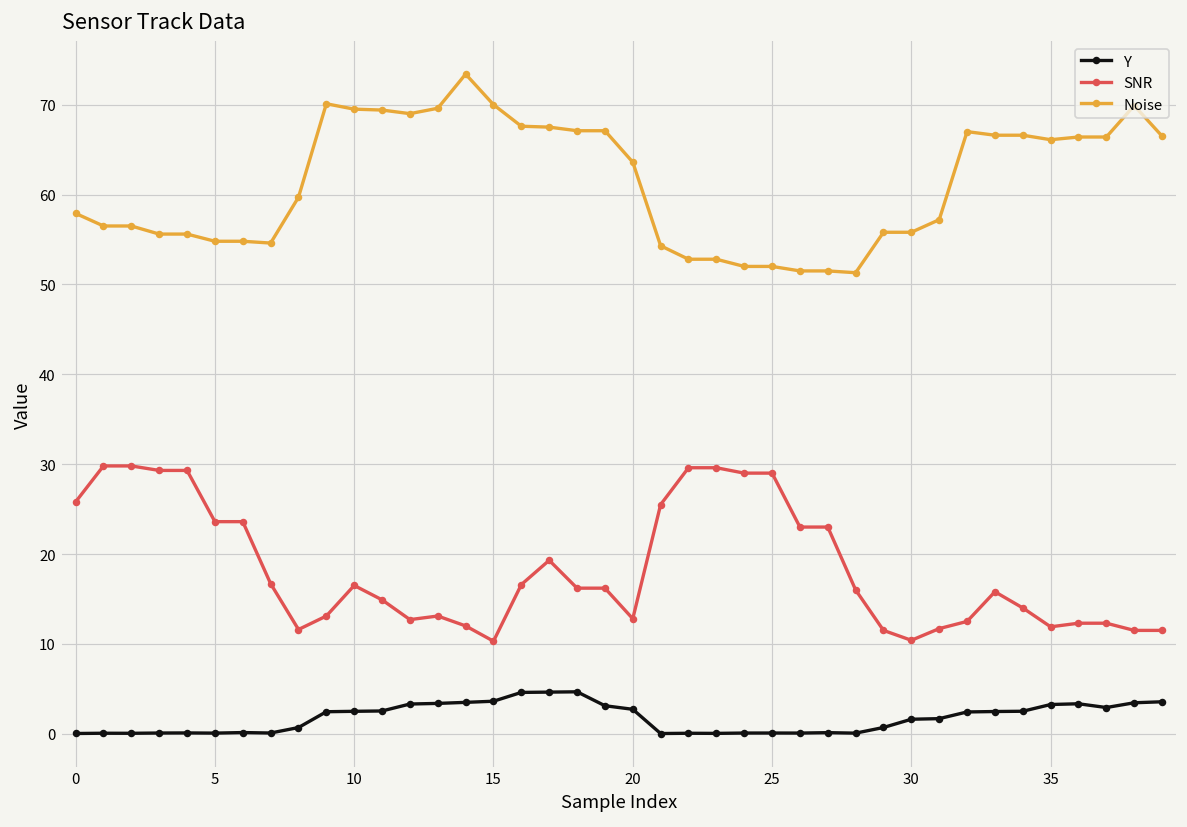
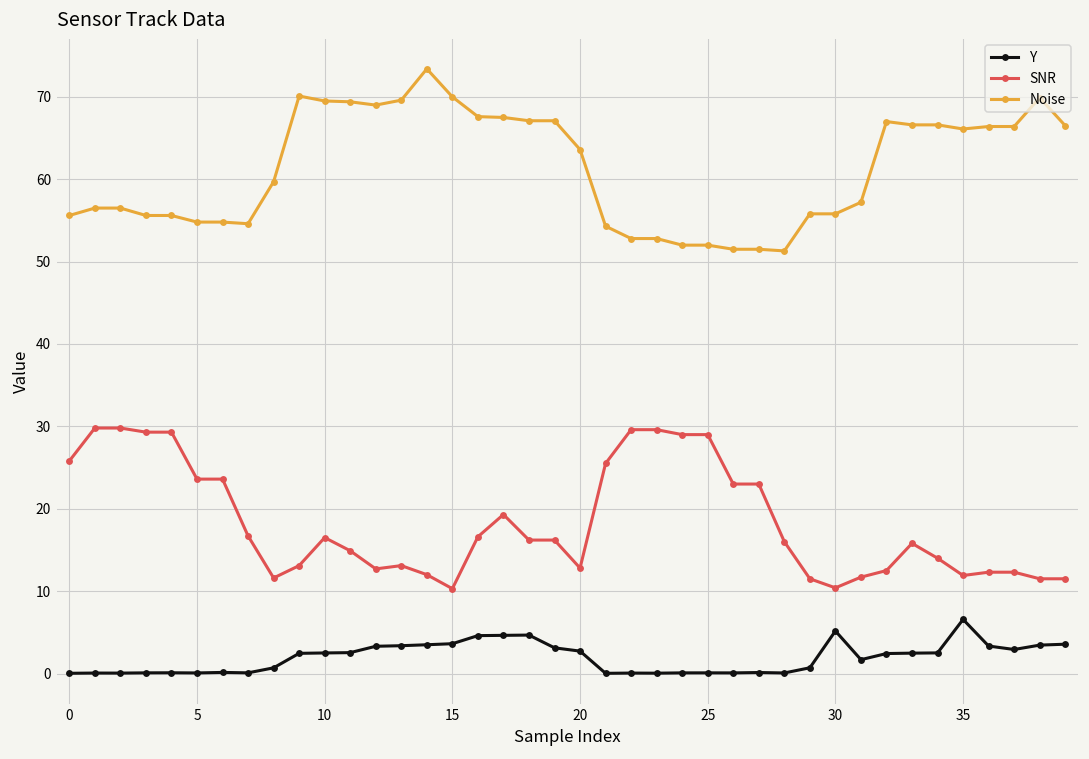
  {
    "Y": {
      "0": 0,
      "5": 0,
      "10": 2,
      "15": 4,
      "20": 3,
      "25": 0,
-     "30": 2,
-     "35": 3
+     "30": 5,
+     "35": 7
    },
    "SNR": {
      "0": 26,
      "5": 24,
      "10": 17,
      "15": 10,
      "20": 13,
      "25": 29,
      "30": 10,
      "35": 12
    },
    "Noise": {
-     "0": 58,
+     "0": 56,
      "5": 55,
      "10": 70,
      "15": 70,
      "20": 64,
      "25": 52,
      "30": 56,
      "35": 66
    }
  }
